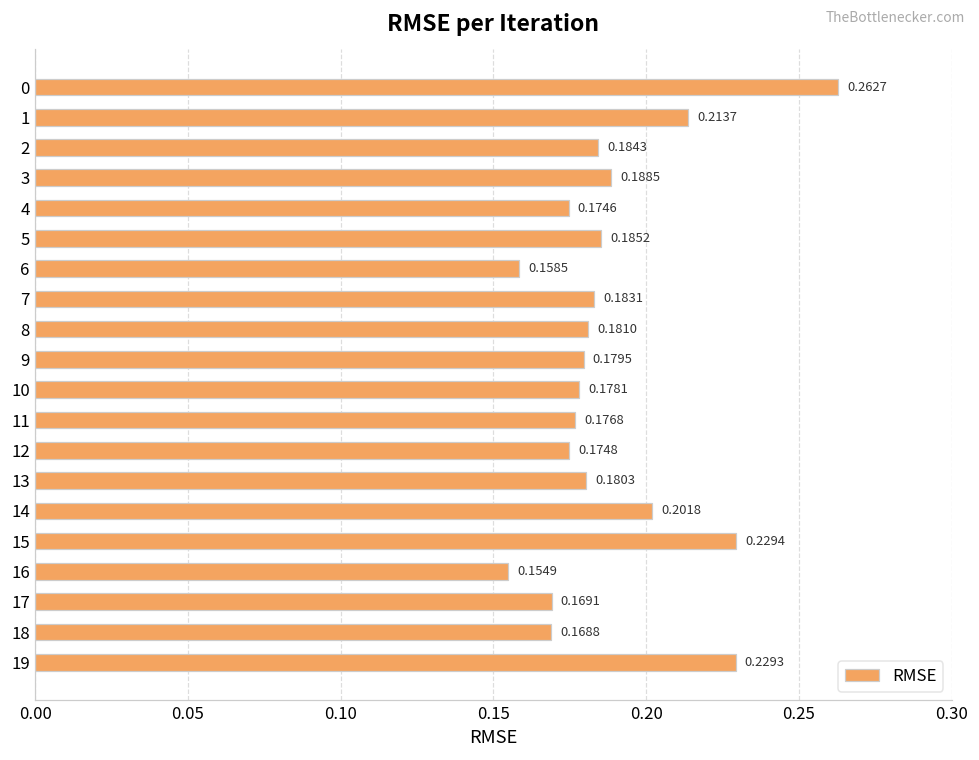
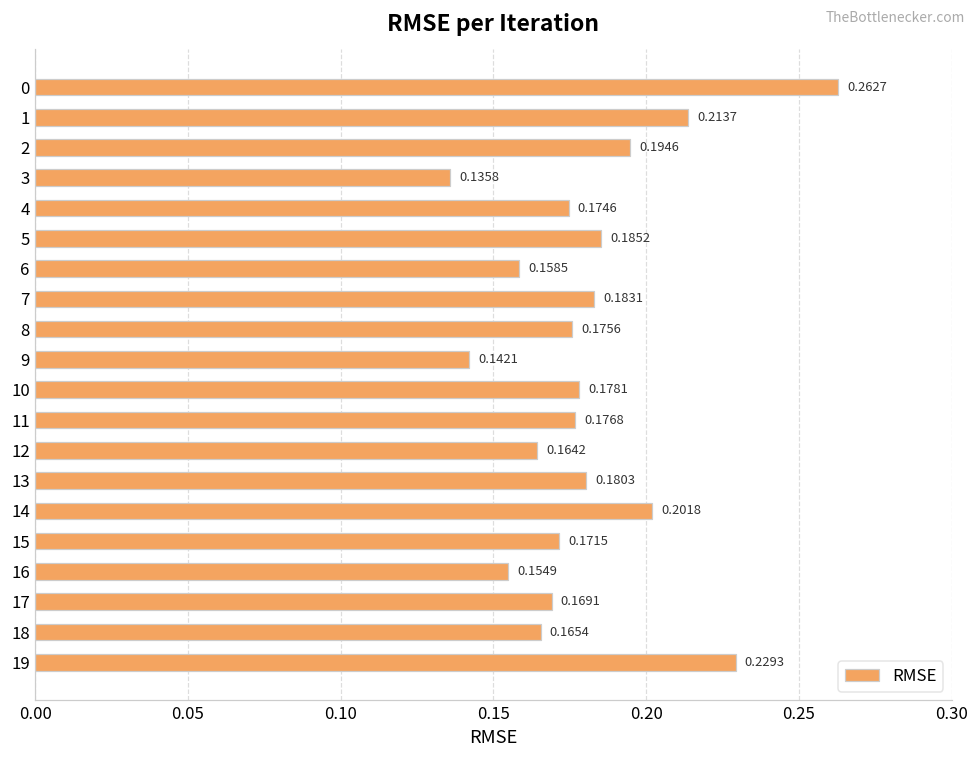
  {
    "0": 0.2627,
    "1": 0.2137,
-   "2": 0.1843,
-   "3": 0.1885,
+   "2": 0.1946,
+   "3": 0.1358,
    "4": 0.1746,
    "5": 0.1852,
    "6": 0.1585,
    "7": 0.1831,
-   "8": 0.1810,
-   "9": 0.1795,
+   "8": 0.1756,
+   "9": 0.1421,
    "10": 0.1781,
    "11": 0.1768,
-   "12": 0.1748,
+   "12": 0.1642,
    "13": 0.1803,
    "14": 0.2018,
-   "15": 0.2294,
+   "15": 0.1715,
    "16": 0.1549,
    "17": 0.1691,
-   "18": 0.1688,
+   "18": 0.1654,
    "19": 0.2293
  }
